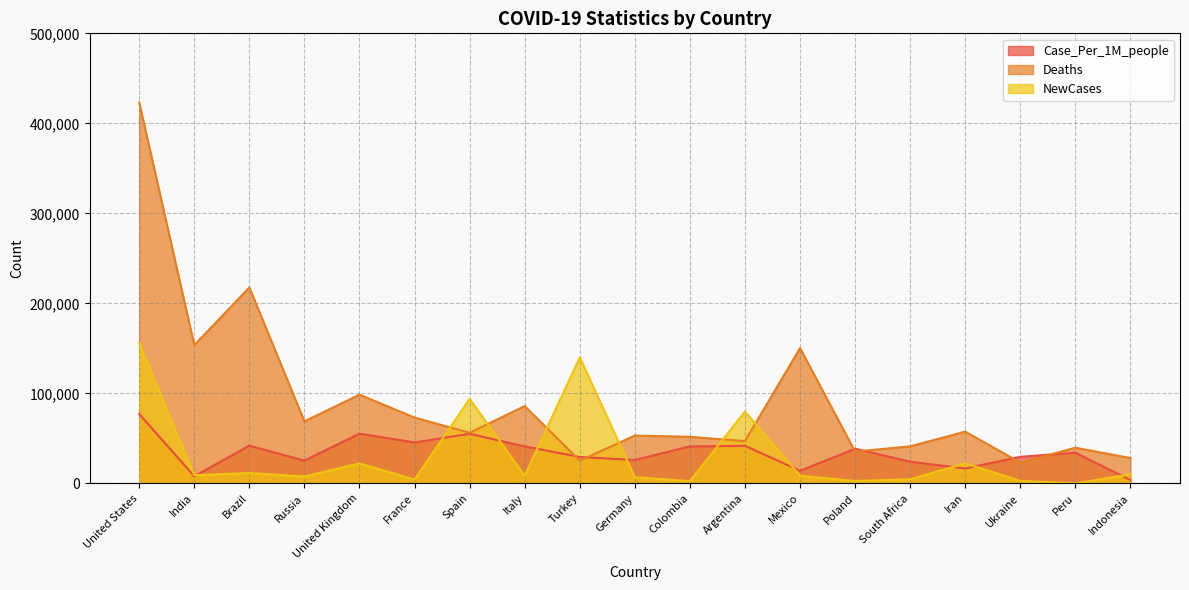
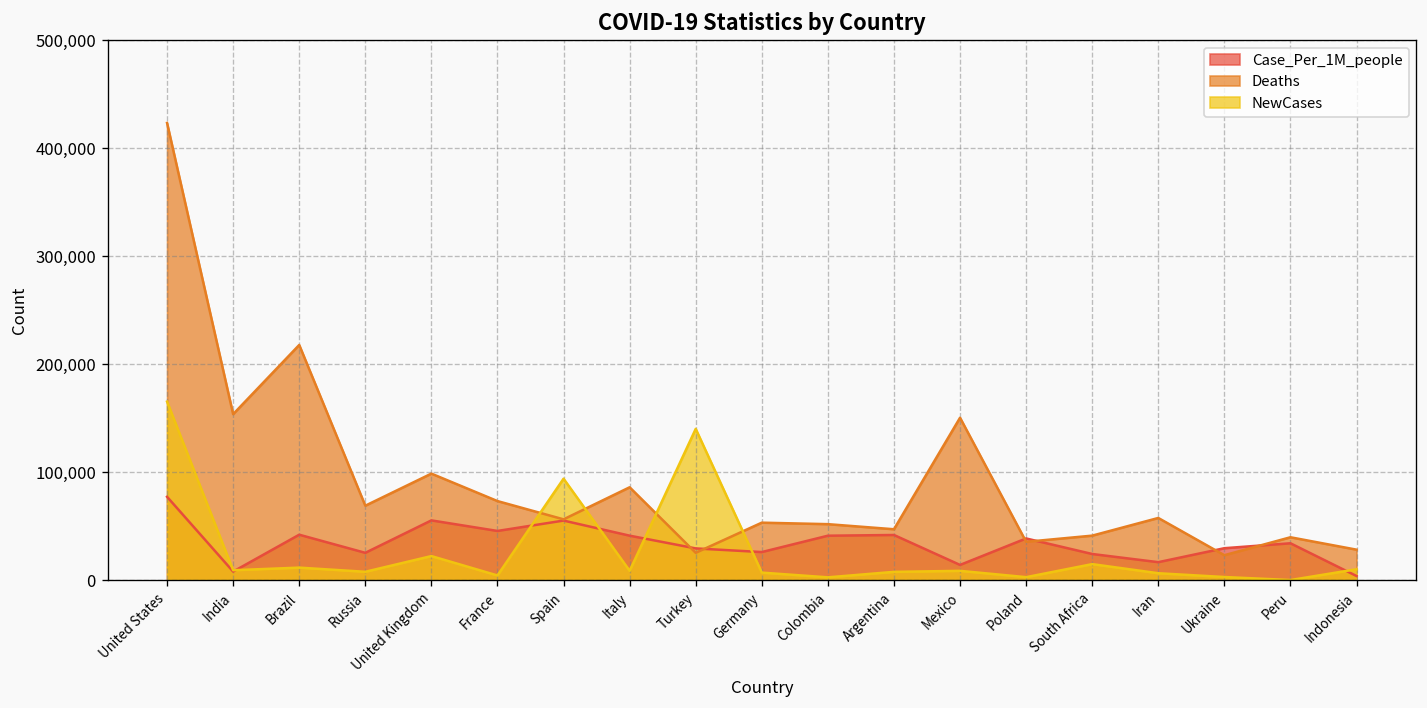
  {
    "NewCases": {
-     "United States": "160,000",
+     "United States": "170,000",
      "Brazil": "10,000",
      "Russia": "10,000",
      "United Kingdom": "20,000",
      "France": "0",
      "Spain": "90,000",
      "Italy": "10,000",
      "Turkey": "140,000",
      "Germany": "10,000",
      "Colombia": "0",
-     "Argentina": "80,000",
+     "Argentina": "10,000",
      "Mexico": "10,000",
      "Poland": "0",
-     "South Africa": "0",
-     "Iran": "20,000",
+     "South Africa": "10,000",
+     "Iran": "10,000",
      "Ukraine": "0",
      "Peru": "0",
      "Indonesia": "10,000"
    }
  }
